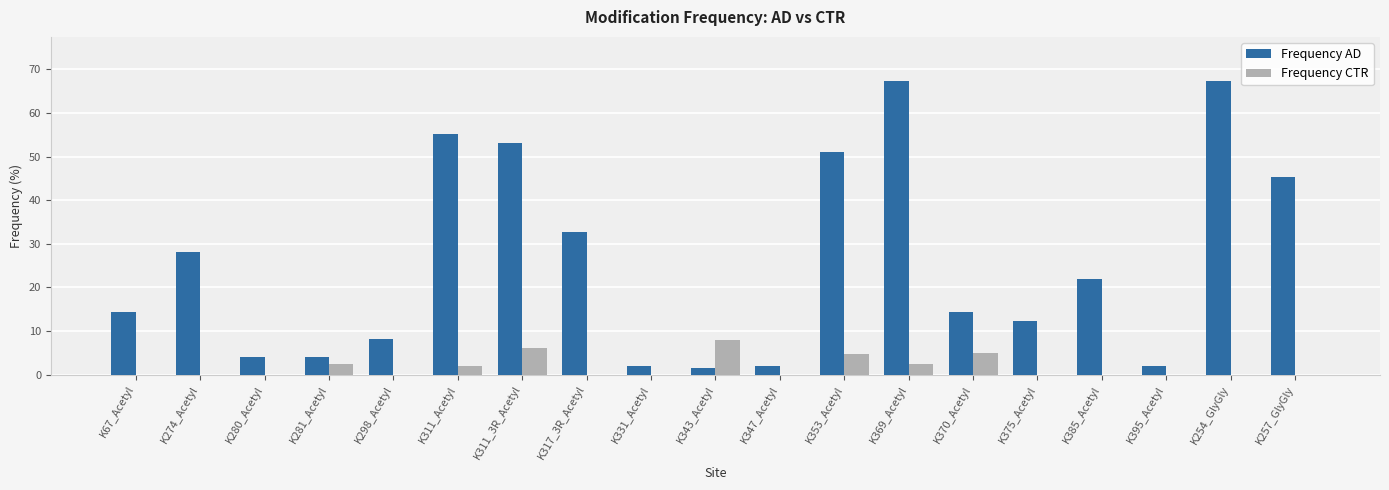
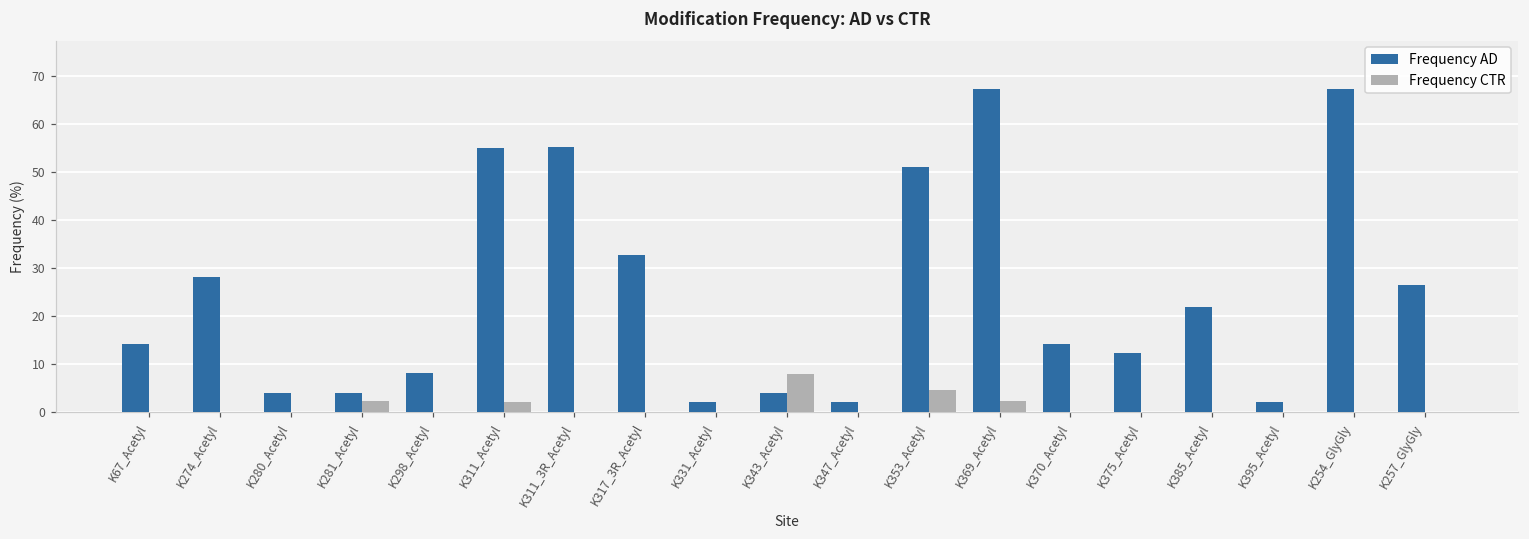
  {
    "Frequency AD": {
      "K67_Acetyl": 14,
      "K274_Acetyl": 28,
      "K280_Acetyl": 4,
      "K281_Acetyl": 4,
      "K298_Acetyl": 8,
      "K311_Acetyl": 55,
-     "K311_3R_Acetyl": 53,
+     "K311_3R_Acetyl": 55,
      "K317_3R_Acetyl": 33,
      "K331_Acetyl": 2,
-     "K343_Acetyl": 2,
+     "K343_Acetyl": 4,
      "K347_Acetyl": 2,
      "K353_Acetyl": 51,
      "K369_Acetyl": 67,
      "K370_Acetyl": 14,
      "K375_Acetyl": 12,
      "K385_Acetyl": 22,
      "K395_Acetyl": 2,
      "K254_GlyGly": 67,
-     "K257_GlyGly": 45
+     "K257_GlyGly": 27
    },
    "Frequency CTR": {
      "K67_Acetyl": 0,
      "K274_Acetyl": 0,
      "K280_Acetyl": 0,
      "K281_Acetyl": 2,
      "K298_Acetyl": 0,
      "K311_Acetyl": 2,
-     "K311_3R_Acetyl": 6,
+     "K311_3R_Acetyl": 0,
      "K317_3R_Acetyl": 0,
      "K331_Acetyl": 0,
      "K343_Acetyl": 8,
      "K347_Acetyl": 0,
      "K353_Acetyl": 5,
      "K369_Acetyl": 2,
-     "K370_Acetyl": 5,
+     "K370_Acetyl": 0,
      "K375_Acetyl": 0,
      "K385_Acetyl": 0,
      "K395_Acetyl": 0,
      "K254_GlyGly": 0,
      "K257_GlyGly": 0
    }
  }
